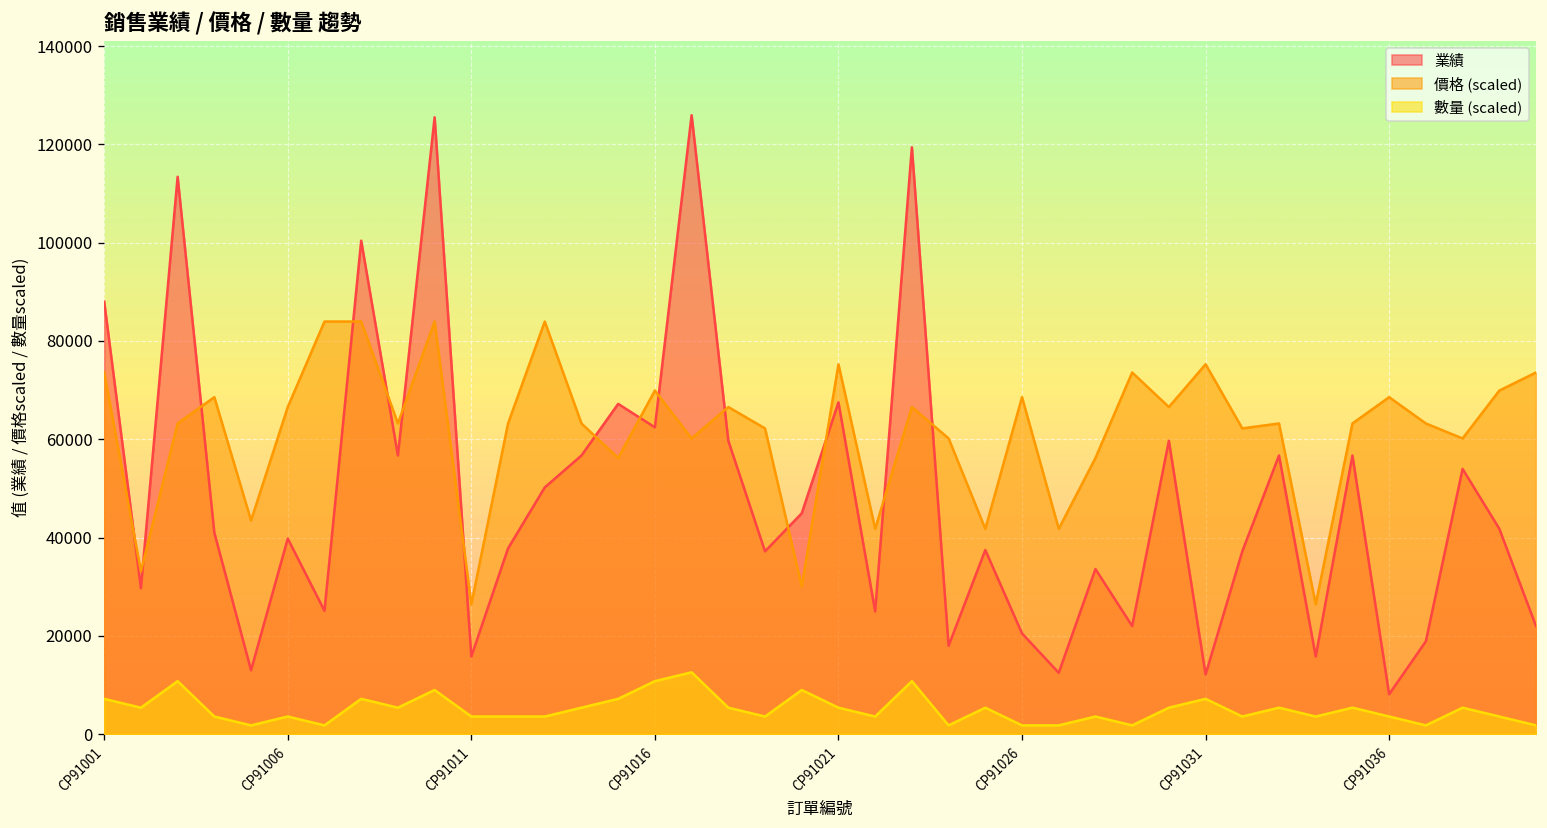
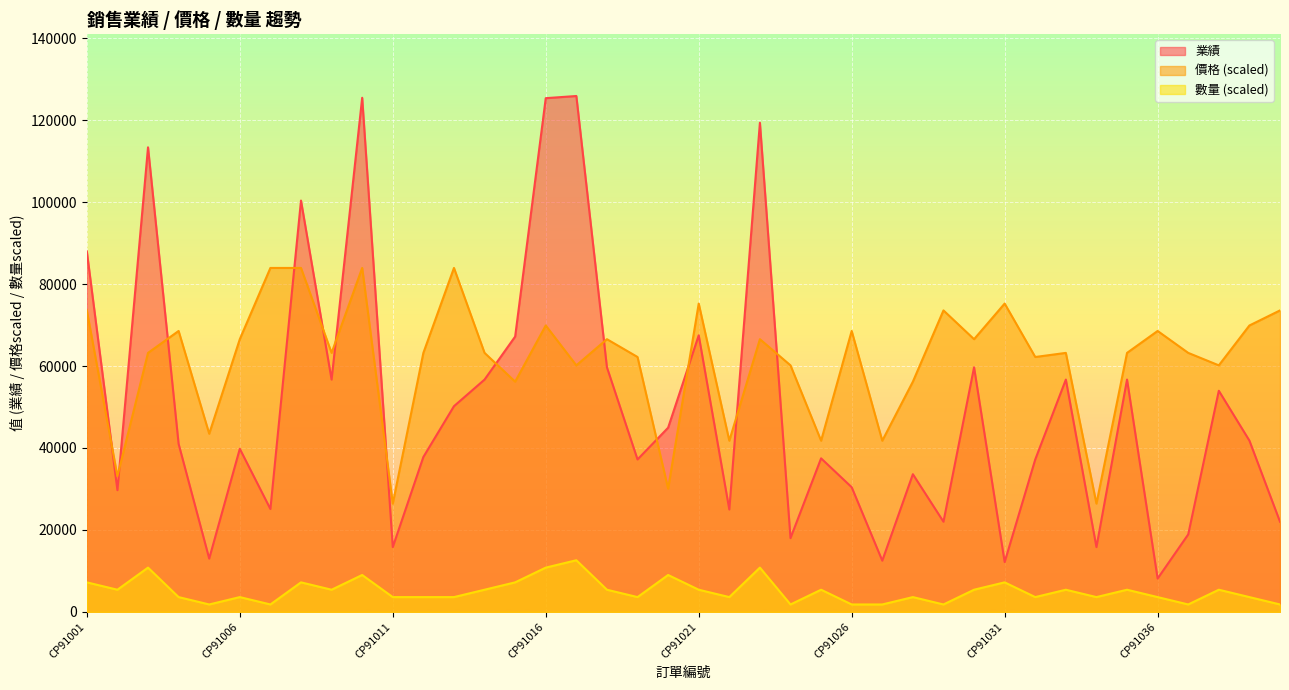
  {
    "業績": {
      "CP91001": 88000,
      "CP91006": 40000,
      "CP91011": 16000,
-     "CP91016": 62000,
+     "CP91016": 125000,
      "CP91021": 68000,
-     "CP91026": 21000,
+     "CP91026": 30000,
      "CP91031": 12000,
      "CP91036": 8000
    }
  }
